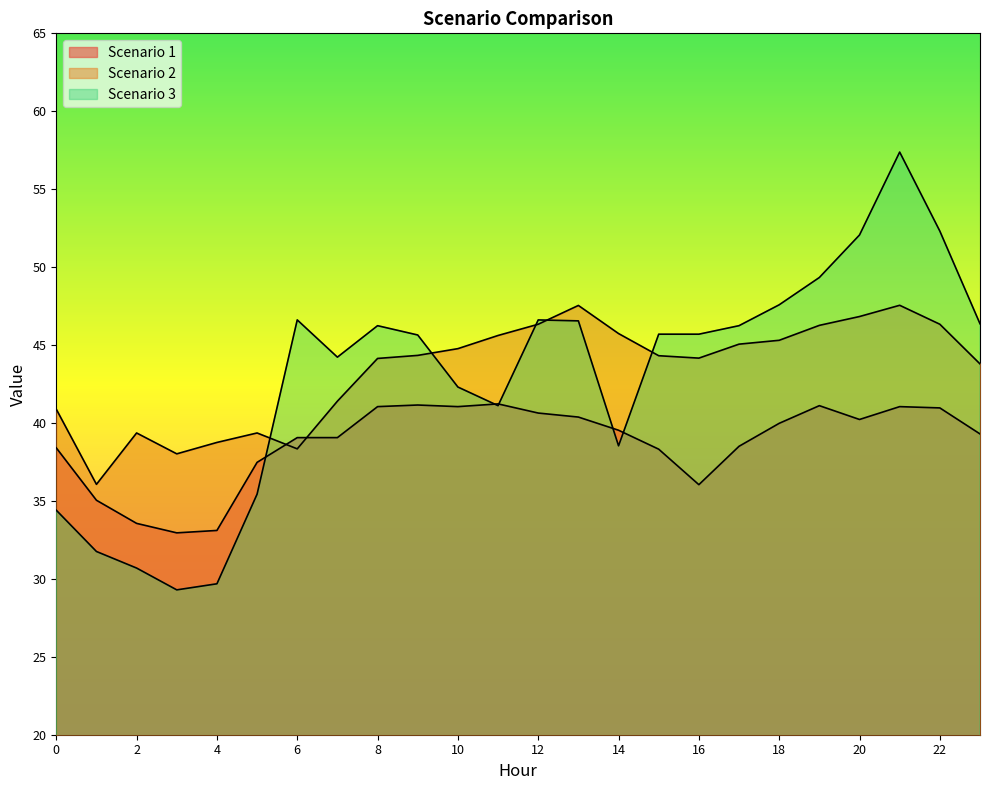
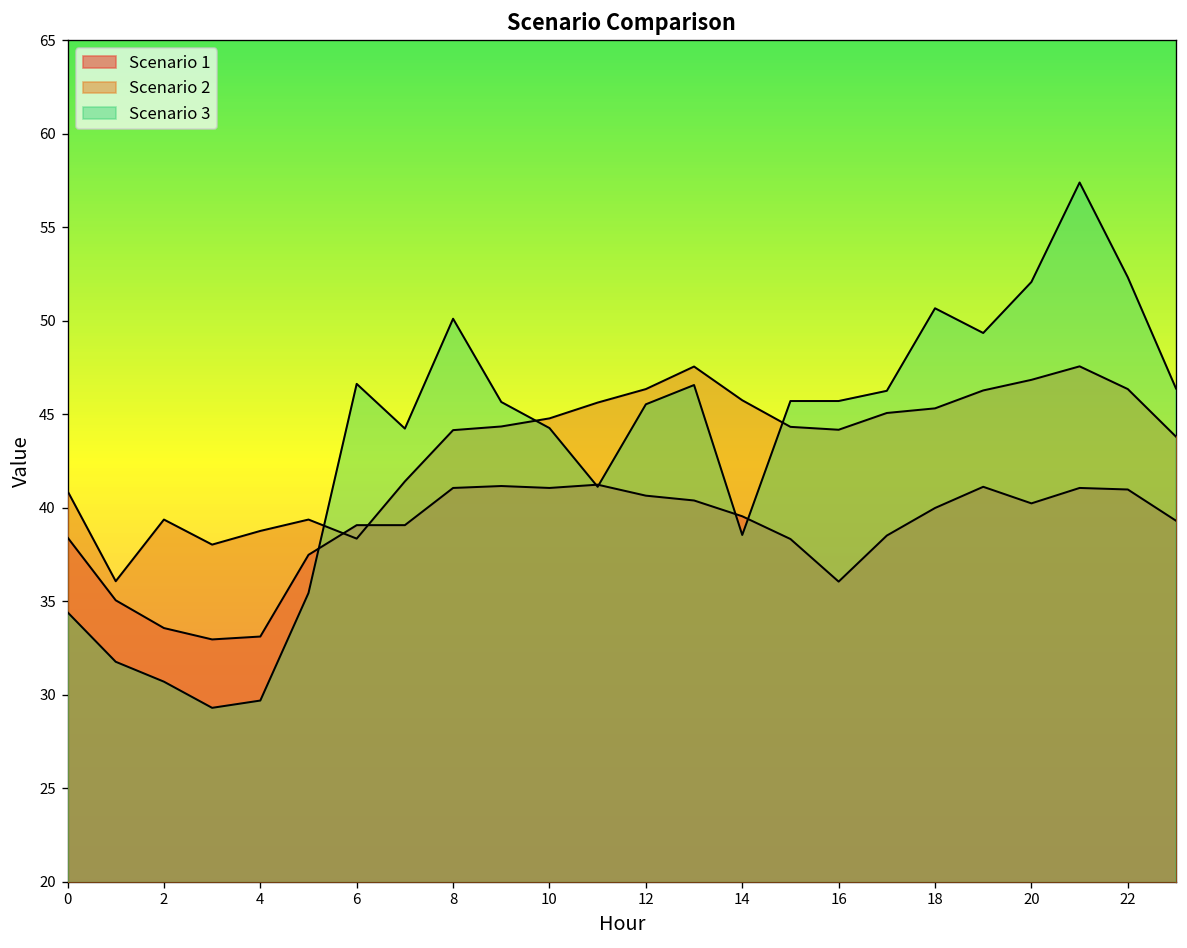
  {
    "Scenario 3": {
      "0": 34.4,
      "2": 30.7,
      "4": 29.7,
      "6": 46.6,
-     "8": 46.2,
-     "10": 42.3,
-     "12": 46.6,
+     "8": 50.1,
+     "10": 44.3,
+     "12": 45.5,
      "14": 38.5,
      "16": 45.7,
-     "18": 47.6,
+     "18": 50.7,
      "20": 52.1,
      "22": 52.3
    }
  }
